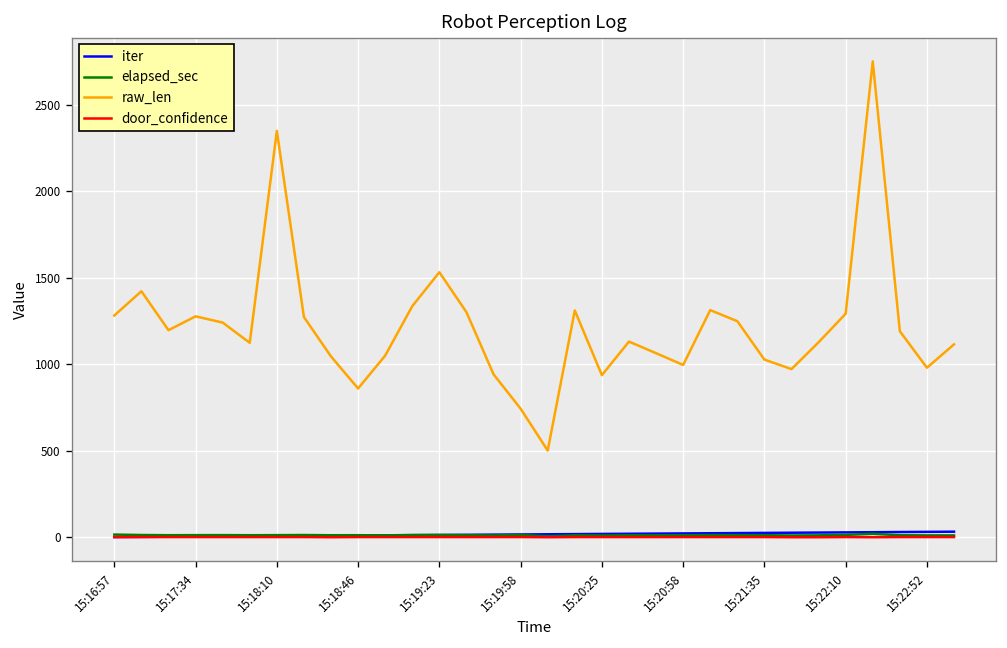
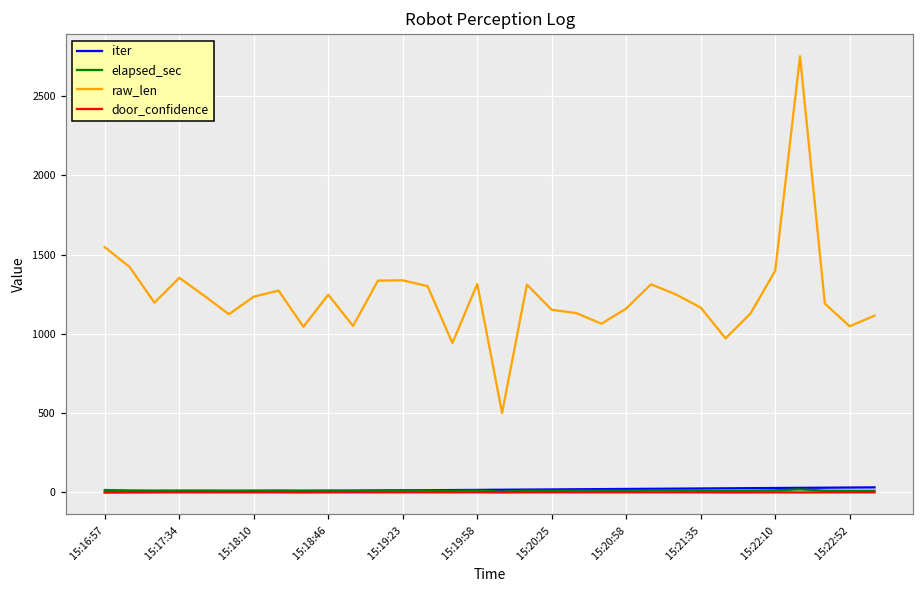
  {
    "iter": {
      "15:22:52": 30
    },
    "raw_len": {
-     "15:16:57": 1280,
-     "15:17:34": 1280,
-     "15:18:10": 2350,
-     "15:18:46": 860,
-     "15:19:23": 1530,
-     "15:19:58": 740,
-     "15:20:25": 940,
-     "15:20:58": 1000,
-     "15:21:35": 1030,
-     "15:22:10": 1290,
-     "15:22:52": 980
+     "15:16:57": 1550,
+     "15:17:34": 1350,
+     "15:18:10": 1240,
+     "15:18:46": 1250,
+     "15:19:23": 1340,
+     "15:19:58": 1320,
+     "15:20:25": 1150,
+     "15:20:58": 1160,
+     "15:21:35": 1170,
+     "15:22:10": 1400,
+     "15:22:52": 1050
    }
  }
